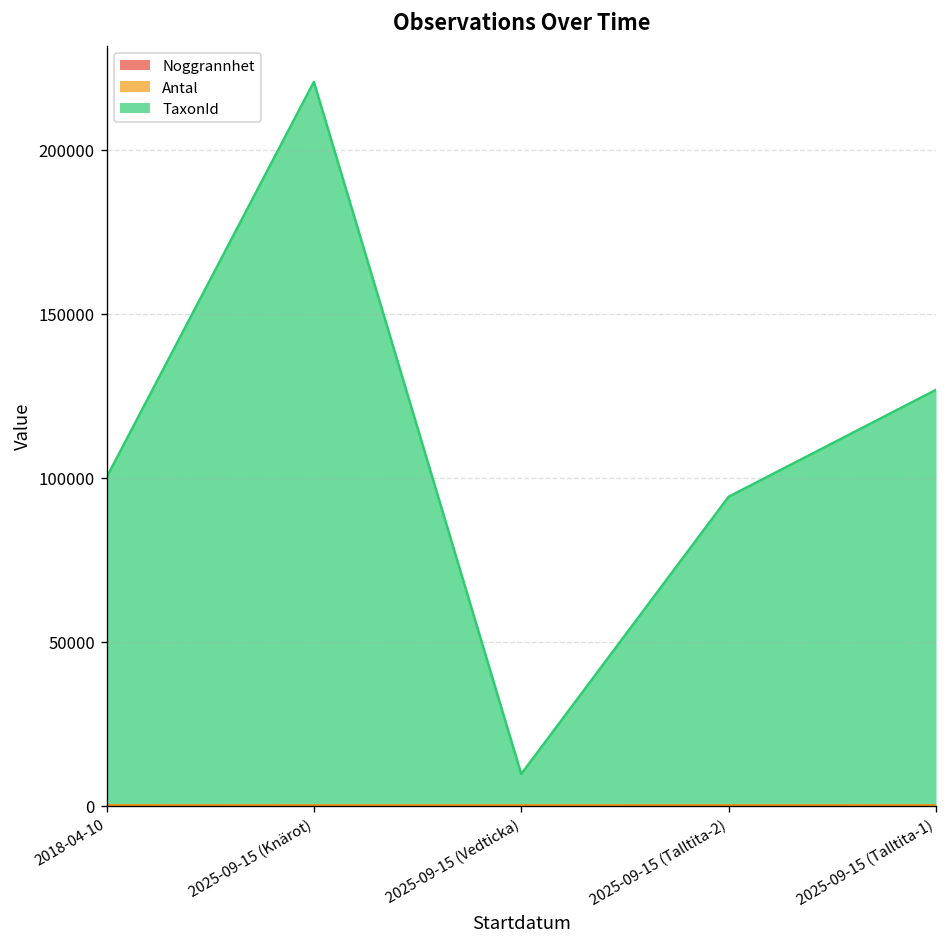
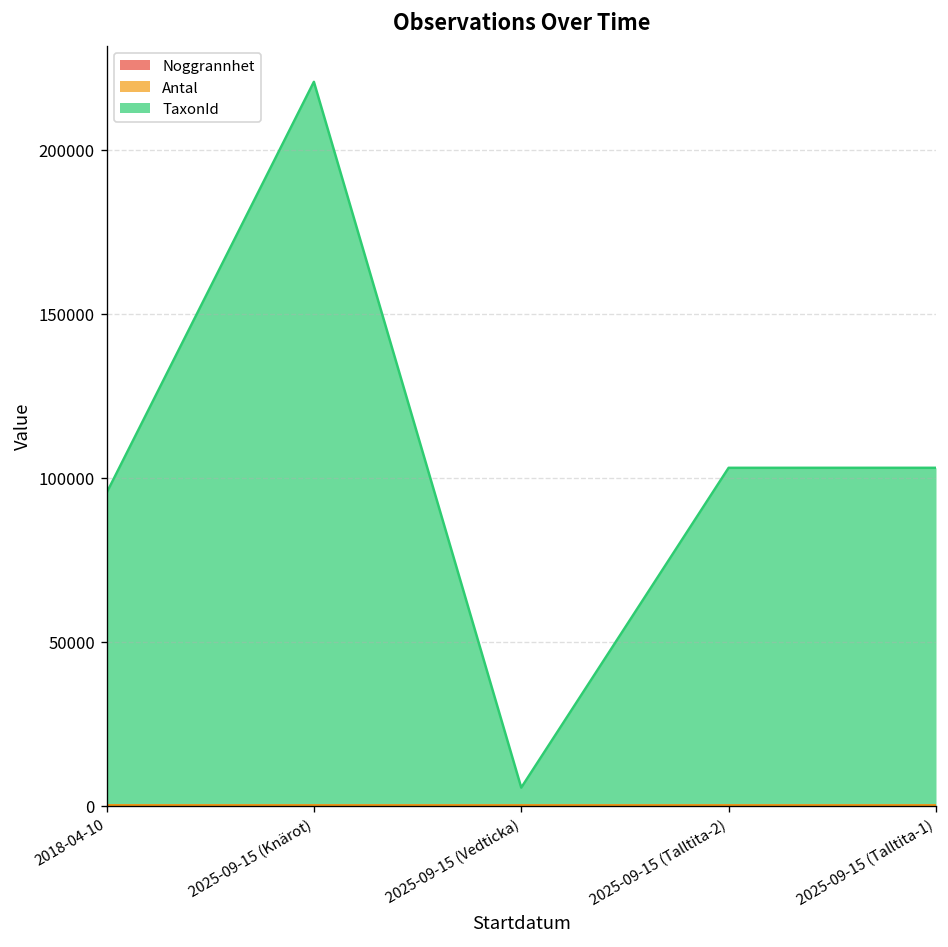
  {
    "Antal": {
      "2018-04-10": 0,
      "2025-09-15 (Knärot)": 0,
      "2025-09-15 (Vedticka)": 0,
      "2025-09-15 (Talltita-2)": 0,
      "2025-09-15 (Talltita-1)": 0
    },
    "TaxonId": {
-     "2018-04-10": 100000,
+     "2018-04-10": 95000,
      "2025-09-15 (Knärot)": 221000,
-     "2025-09-15 (Vedticka)": 10000,
-     "2025-09-15 (Talltita-2)": 94000,
-     "2025-09-15 (Talltita-1)": 127000
+     "2025-09-15 (Vedticka)": 5000,
+     "2025-09-15 (Talltita-2)": 103000,
+     "2025-09-15 (Talltita-1)": 103000
    }
  }
